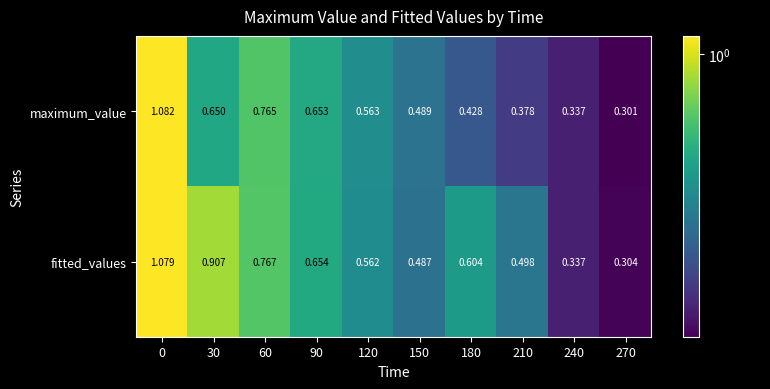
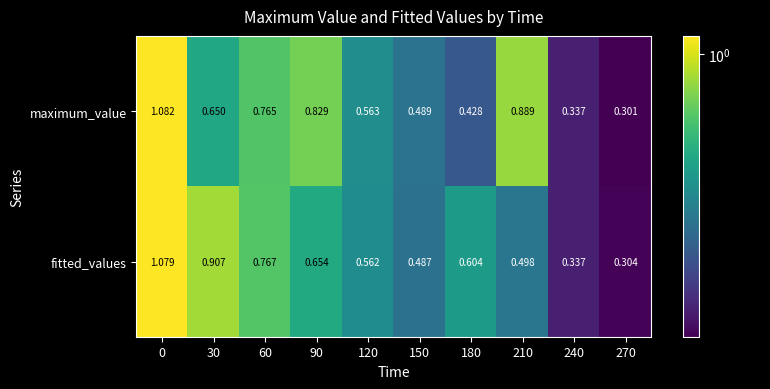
  {
    "maximum_value": {
      "0": 1.082,
      "30": 0.650,
      "60": 0.765,
-     "90": 0.653,
+     "90": 0.829,
      "120": 0.563,
      "150": 0.489,
      "180": 0.428,
-     "210": 0.378,
+     "210": 0.889,
      "240": 0.337,
      "270": 0.301
    },
    "fitted_values": {
      "0": 1.079,
      "30": 0.907,
      "60": 0.767,
      "90": 0.654,
      "120": 0.562,
      "150": 0.487,
      "180": 0.604,
      "210": 0.498,
      "240": 0.337,
      "270": 0.304
    }
  }
